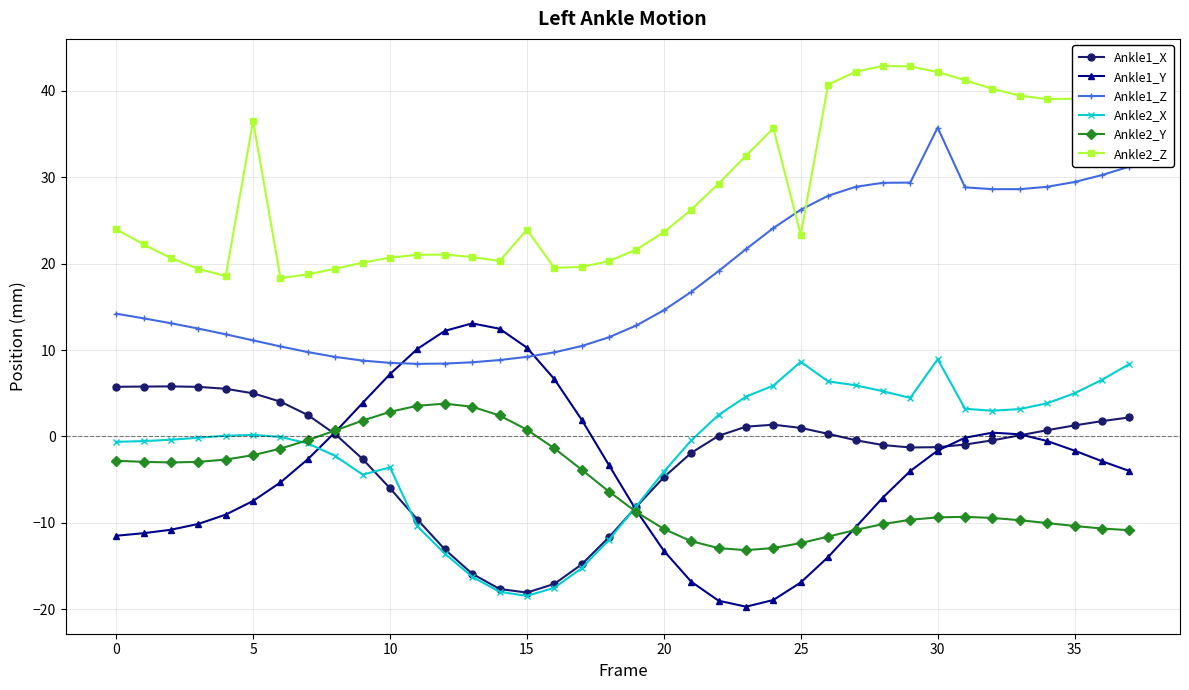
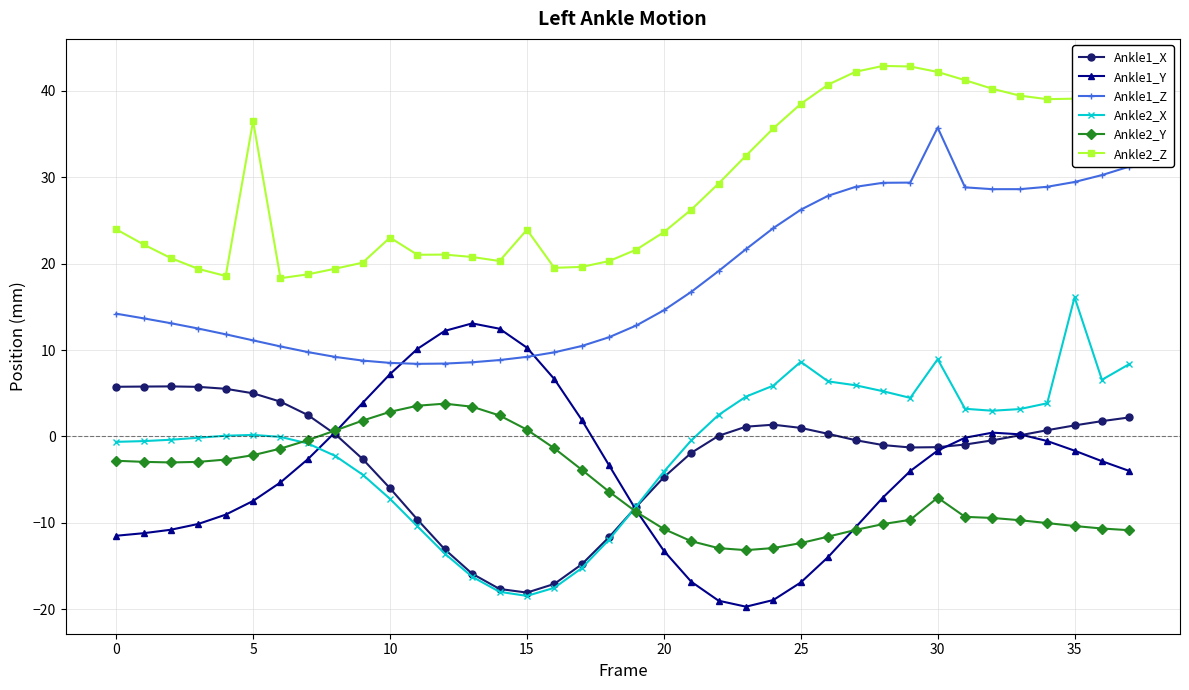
  {
    "Ankle1_Z": {
      "0": 14,
      "5": 11,
      "10": 9,
      "15": 9,
      "20": 15,
      "25": 26,
      "30": 36,
      "35": 29
    },
    "Ankle2_X": {
      "0": -1,
      "5": 0,
-     "10": -4,
+     "10": -7,
      "15": -18,
      "20": -4,
      "25": 9,
      "30": 9,
-     "35": 5
+     "35": 16
    },
    "Ankle2_Y": {
      "0": -3,
      "5": -2,
      "10": 3,
      "15": 1,
      "20": -11,
      "25": -12,
-     "30": -9,
+     "30": -7,
      "35": -10
    },
    "Ankle2_Z": {
      "0": 24,
      "5": 37,
-     "10": 21,
+     "10": 23,
      "15": 24,
      "20": 24,
-     "25": 23,
+     "25": 38,
      "30": 42
    }
  }
